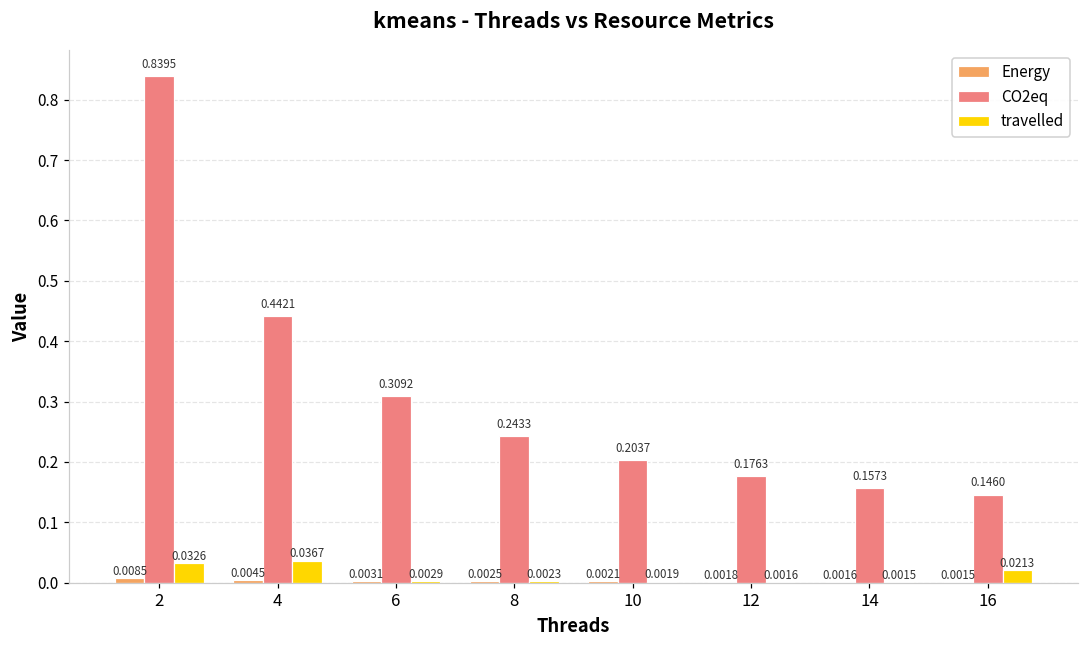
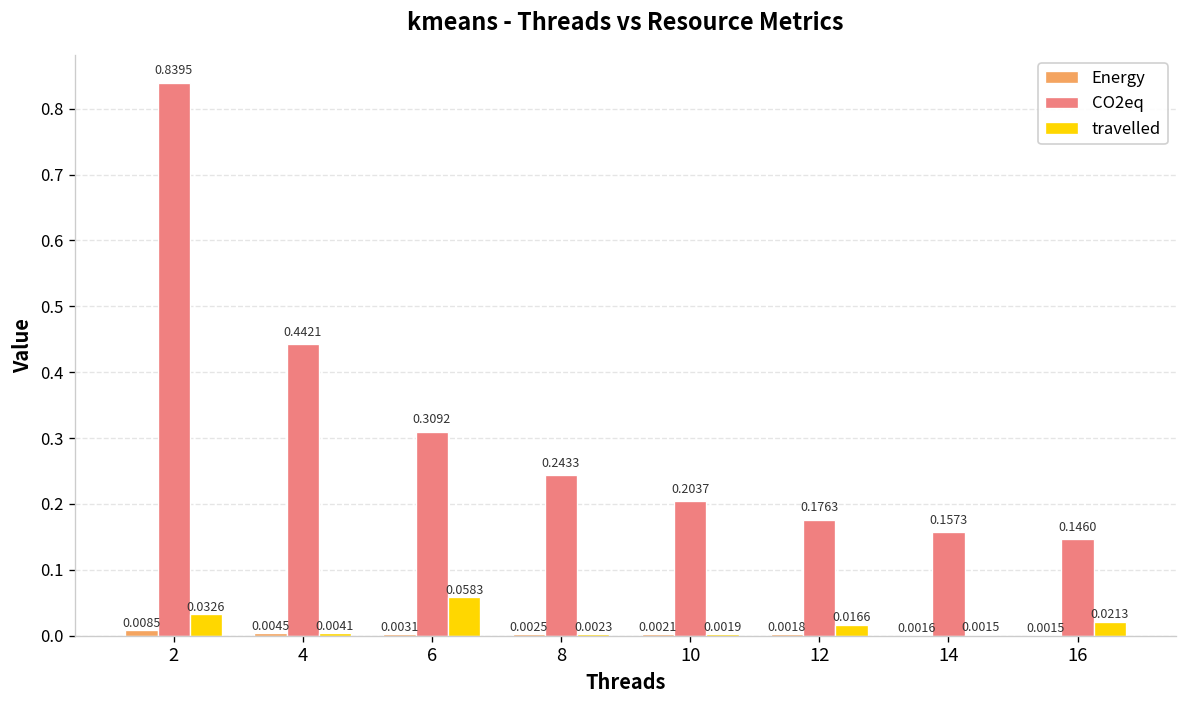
  {
    "travelled": {
      "2": 0.0326,
-     "4": 0.0367,
-     "6": 0.0029,
+     "4": 0.0041,
+     "6": 0.0583,
      "8": 0.0023,
      "10": 0.0019,
-     "12": 0.0016,
+     "12": 0.0166,
      "14": 0.0015,
      "16": 0.0213
    }
  }
